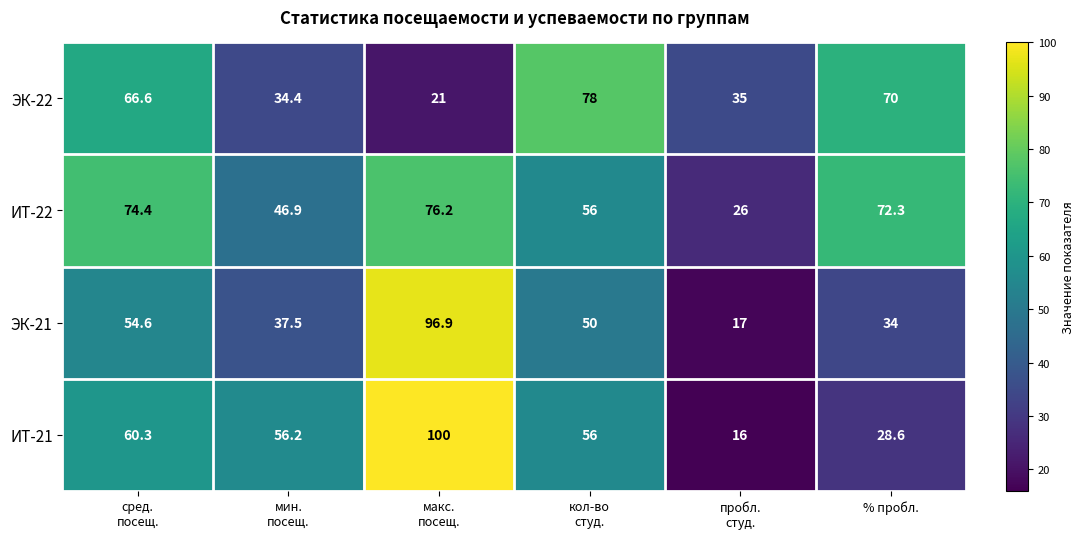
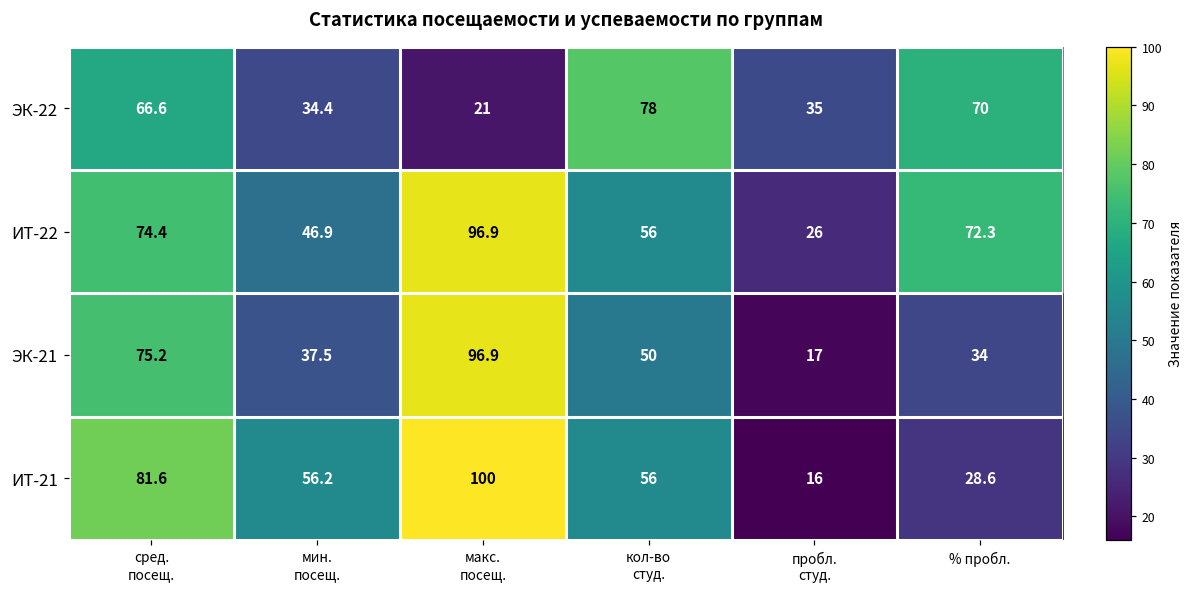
  {
    "ЭК-22": {
      "сред. посещ.": 66.6,
      "мин. посещ.": 34.4,
      "макс. посещ.": 21,
      "кол-во студ.": 78,
      "пробл. студ.": 35,
      "% пробл.": 70
    },
    "ИТ-22": {
      "сред. посещ.": 74.4,
      "мин. посещ.": 46.9,
-     "макс. посещ.": 76.2,
+     "макс. посещ.": 96.9,
      "кол-во студ.": 56,
      "пробл. студ.": 26,
      "% пробл.": 72.3
    },
    "ЭК-21": {
-     "сред. посещ.": 54.6,
+     "сред. посещ.": 75.2,
      "мин. посещ.": 37.5,
      "макс. посещ.": 96.9,
      "кол-во студ.": 50,
      "пробл. студ.": 17,
      "% пробл.": 34
    },
    "ИТ-21": {
-     "сред. посещ.": 60.3,
+     "сред. посещ.": 81.6,
      "мин. посещ.": 56.2,
      "макс. посещ.": 100,
      "кол-во студ.": 56,
      "пробл. студ.": 16,
      "% пробл.": 28.6
    }
  }
